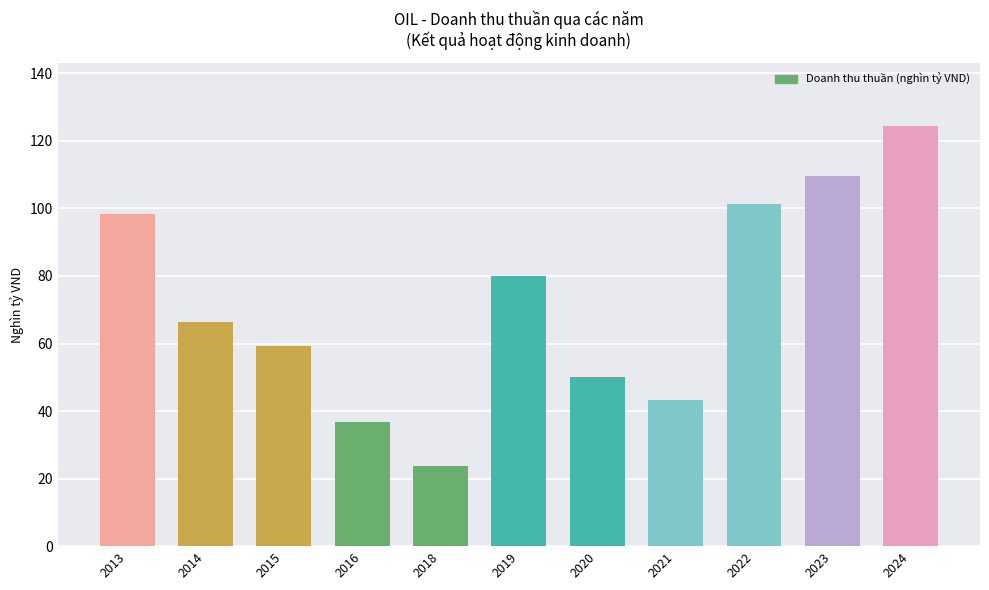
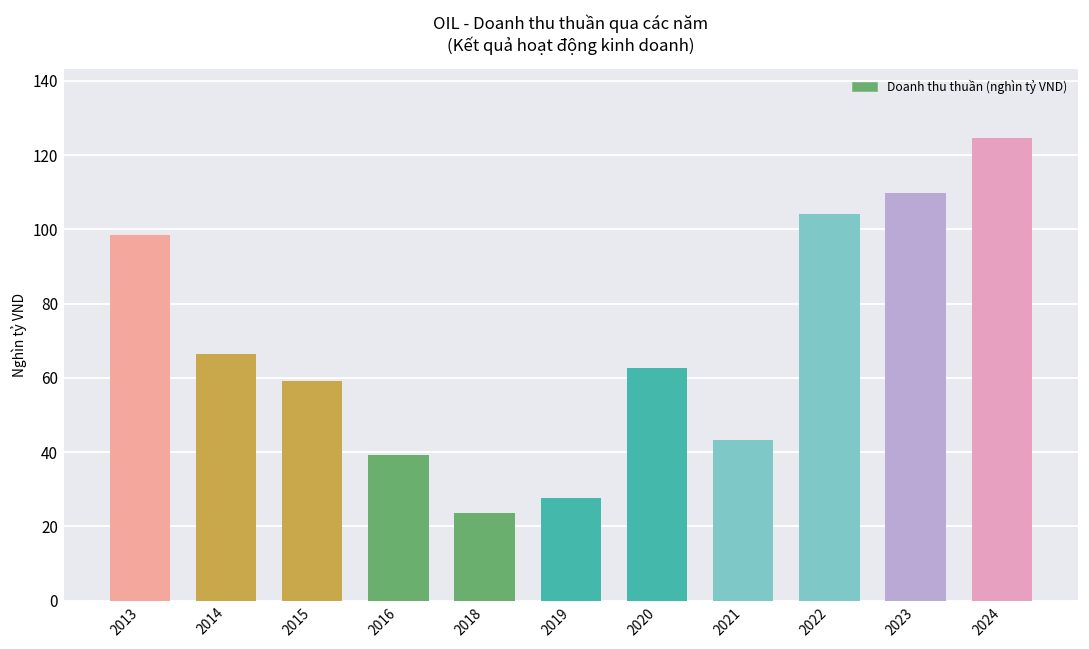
  {
    "2013": 98,
    "2014": 66,
    "2015": 59,
-   "2016": 37,
+   "2016": 39,
    "2018": 24,
-   "2019": 80,
-   "2020": 50,
+   "2019": 28,
+   "2020": 63,
    "2021": 43,
-   "2022": 101,
+   "2022": 104,
    "2023": 110,
    "2024": 124
  }
